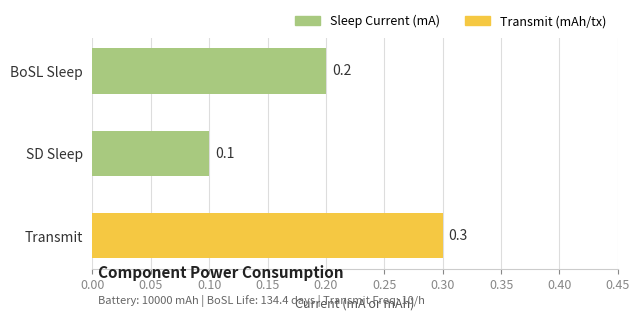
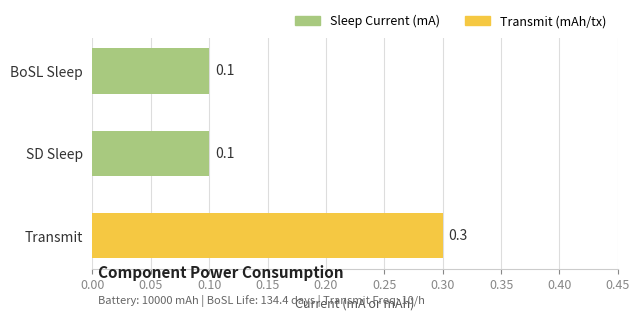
  {
-   "BoSL Sleep": 0.2,
+   "BoSL Sleep": 0.1,
    "SD Sleep": 0.1,
    "Transmit": 0.3
  }
